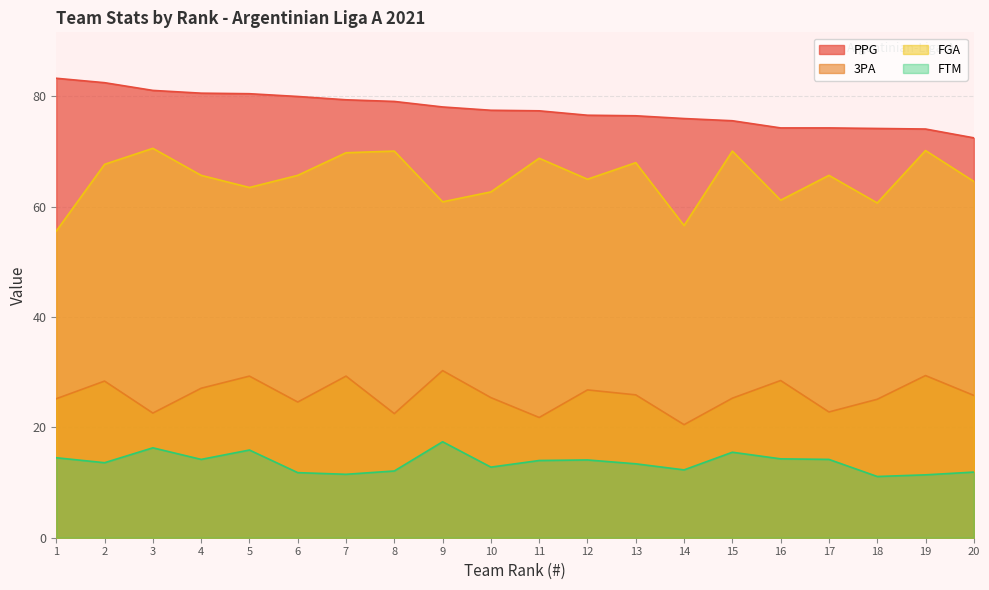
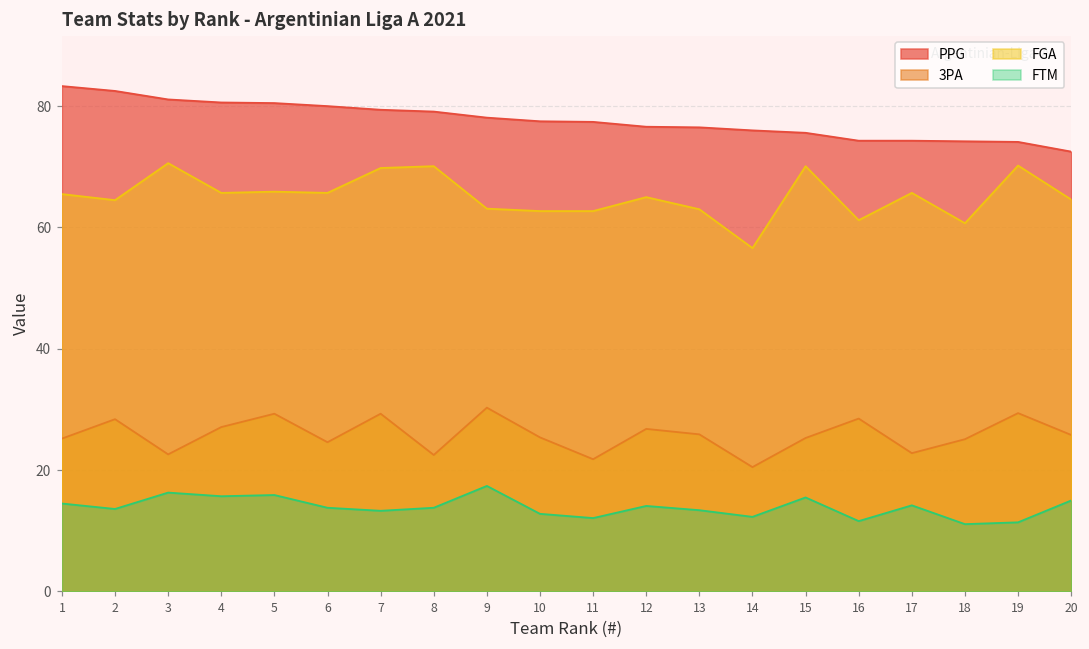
  {
    "FGA": {
-     "1": 56,
-     "2": 68,
+     "1": 66,
+     "2": 65,
      "3": 71,
      "4": 66,
-     "5": 64,
+     "5": 66,
      "6": 66,
      "7": 70,
      "8": 70,
-     "9": 61,
+     "9": 63,
      "10": 63,
-     "11": 69,
+     "11": 63,
      "12": 65,
-     "13": 68,
+     "13": 63,
      "14": 57,
      "15": 70,
      "16": 61,
      "17": 66,
      "18": 61,
      "19": 70,
      "20": 65
    },
    "FTM": {
      "1": 15,
      "2": 14,
      "3": 16,
-     "4": 14,
+     "4": 16,
      "5": 16,
-     "6": 12,
-     "7": 12,
-     "8": 12,
+     "6": 14,
+     "7": 13,
+     "8": 14,
      "9": 17,
      "10": 13,
-     "11": 14,
+     "11": 12,
      "12": 14,
      "13": 13,
      "14": 12,
      "15": 16,
-     "16": 14,
+     "16": 12,
      "17": 14,
      "18": 11,
      "19": 11,
-     "20": 12
+     "20": 15
    }
  }
